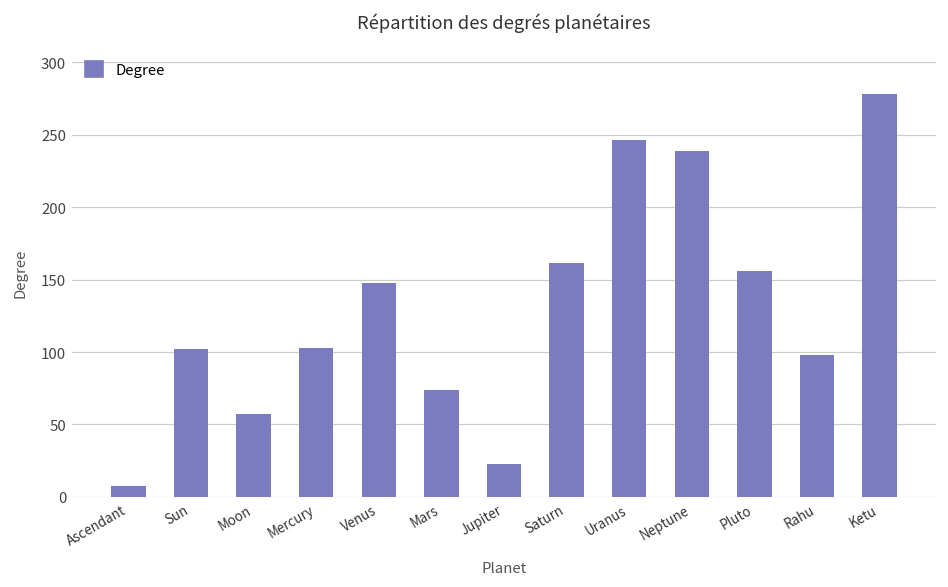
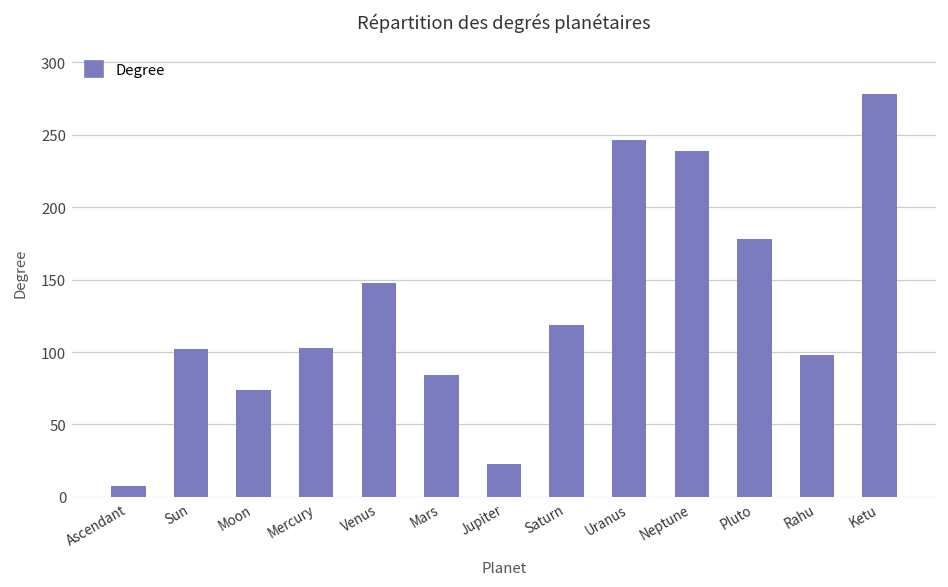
  {
    "Ascendant": 8,
    "Sun": 102,
-   "Moon": 58,
+   "Moon": 74,
    "Mercury": 103,
    "Venus": 147,
-   "Mars": 74,
+   "Mars": 84,
    "Jupiter": 23,
-   "Saturn": 162,
+   "Saturn": 118,
    "Uranus": 247,
    "Neptune": 239,
-   "Pluto": 156,
+   "Pluto": 178,
    "Rahu": 98,
    "Ketu": 278
  }
